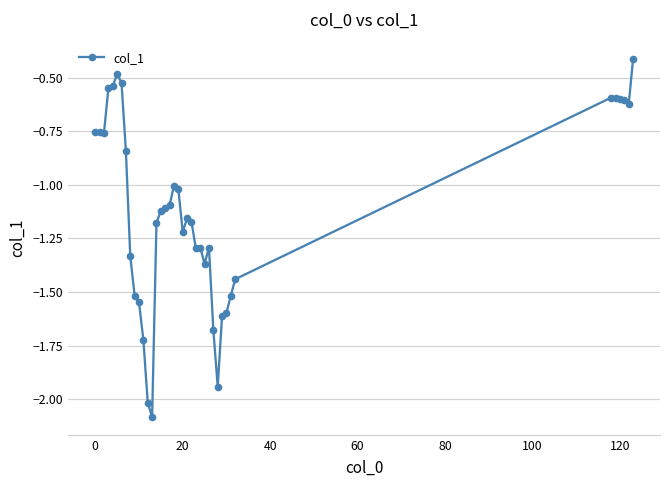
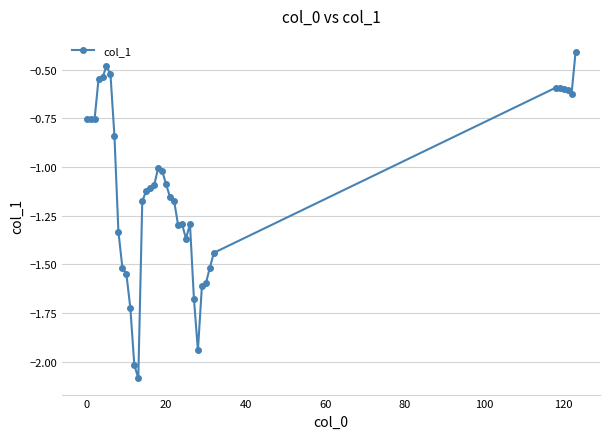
  {
    "0": -0.75,
-   "20": -1.22,
+   "20": -1.09,
    "120": -0.60
  }
